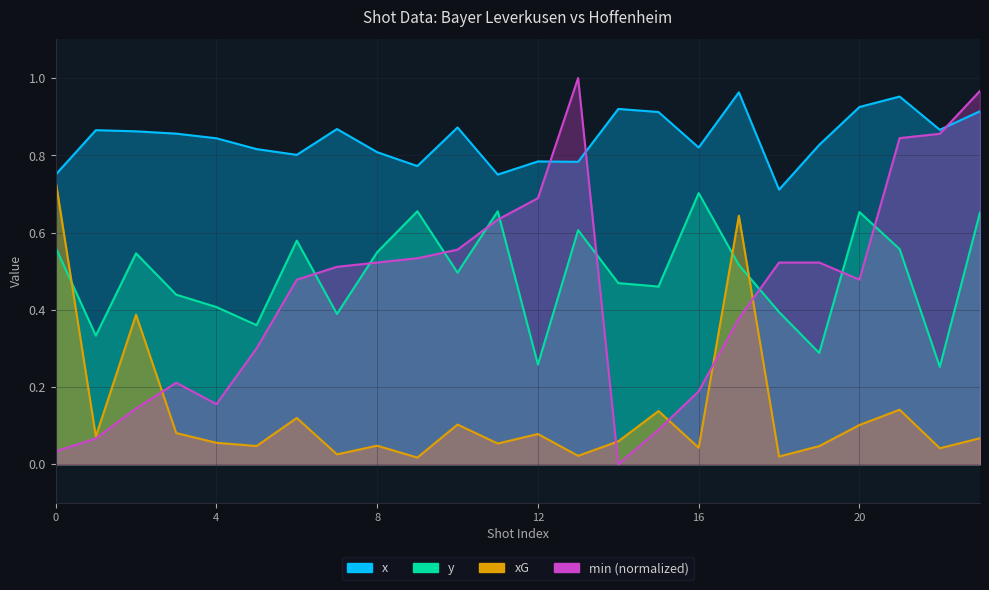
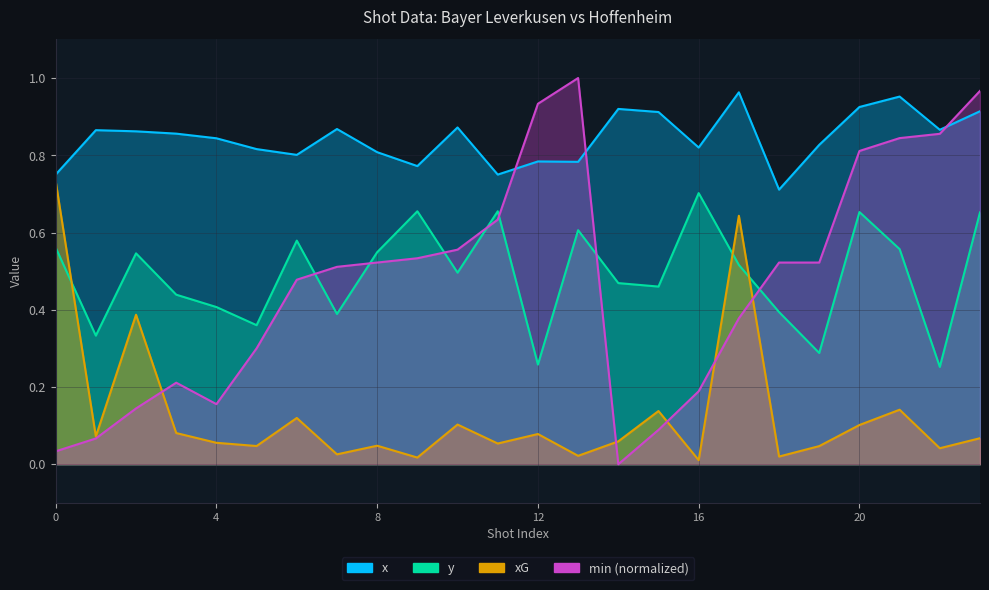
  {
    "xG": {
      "0": 0.73,
      "4": 0.06,
      "8": 0.05,
      "12": 0.08,
-     "16": 0.04,
+     "16": 0.01,
      "20": 0.10
    },
    "min (normalized)": {
      "0": 0.03,
      "4": 0.16,
      "8": 0.52,
-     "12": 0.69,
+     "12": 0.93,
      "16": 0.19,
-     "20": 0.48
+     "20": 0.81
    }
  }
